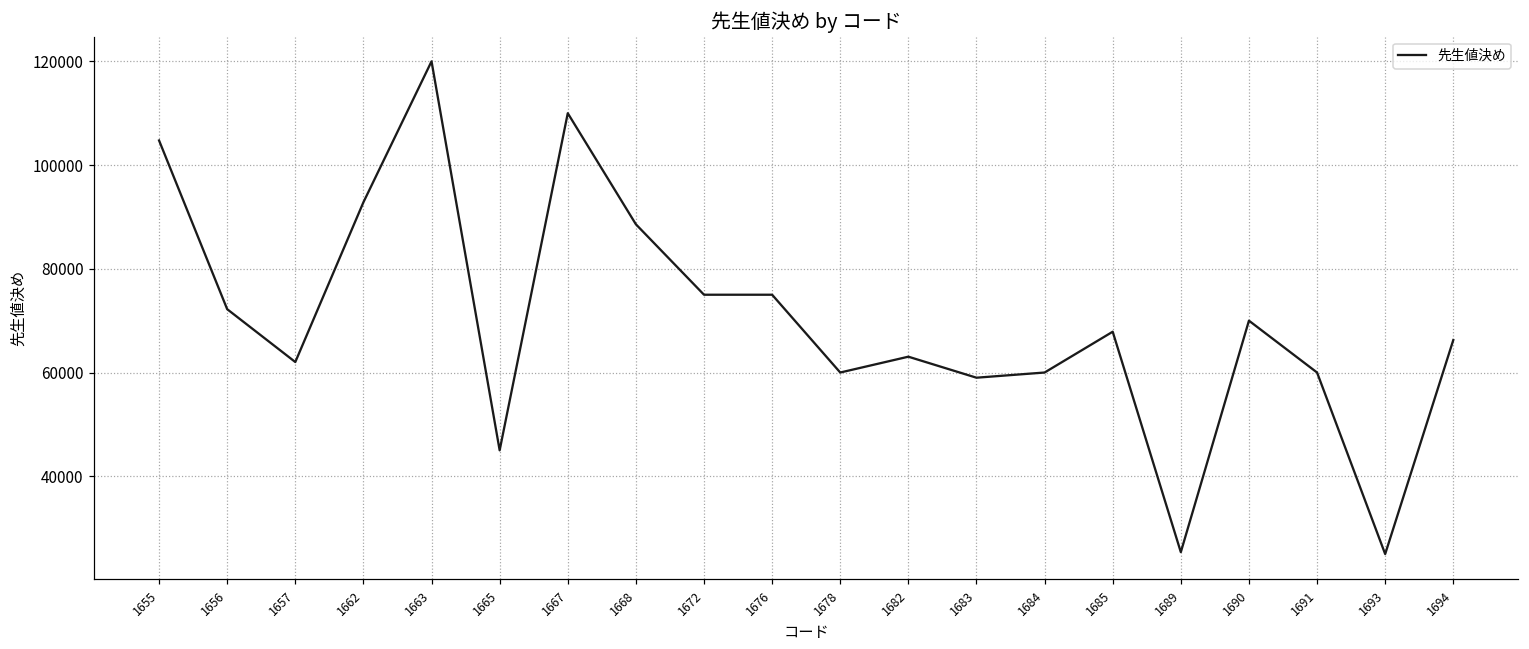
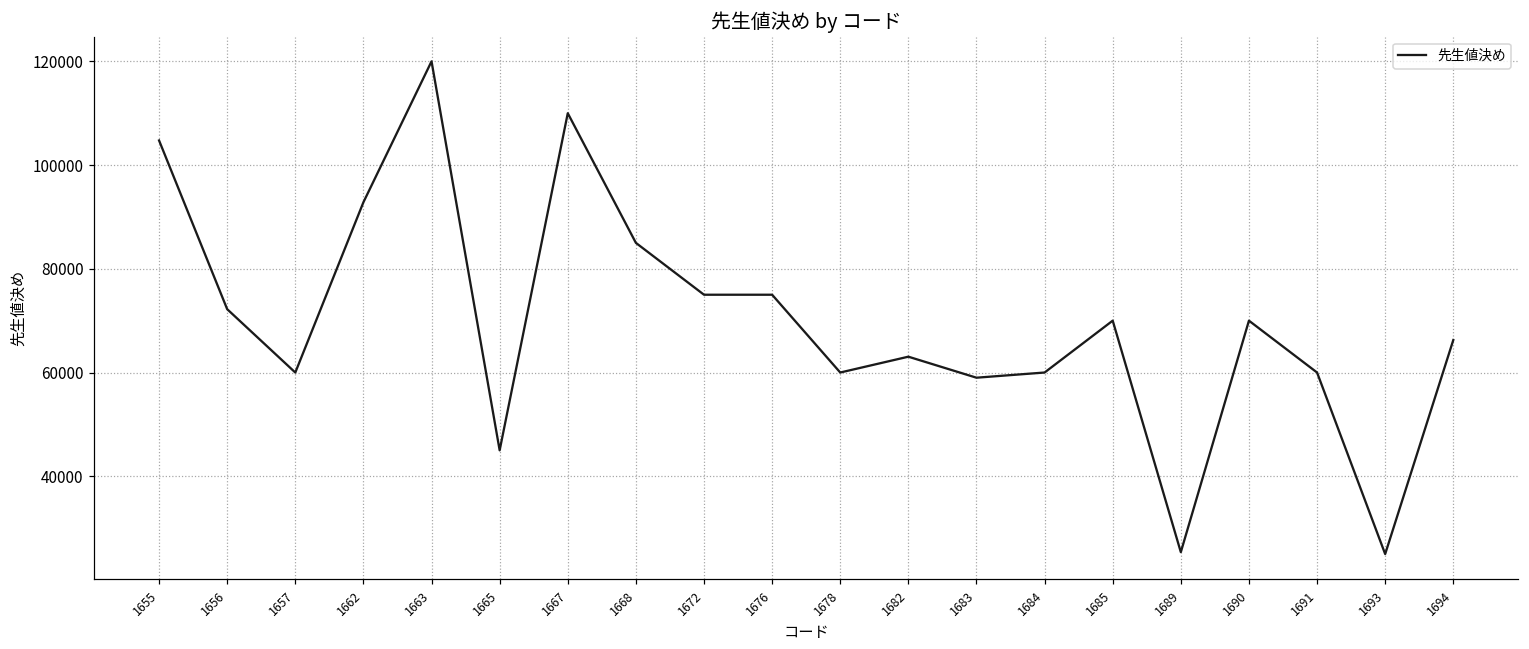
  {
    "1655": 105000,
    "1656": 72000,
-   "1657": 62000,
+   "1657": 60000,
    "1662": 93000,
    "1663": 120000,
    "1665": 45000,
    "1667": 110000,
-   "1668": 89000,
+   "1668": 85000,
    "1672": 75000,
    "1676": 75000,
    "1678": 60000,
    "1682": 63000,
    "1683": 59000,
    "1684": 60000,
-   "1685": 68000,
+   "1685": 70000,
    "1689": 25000,
    "1690": 70000,
    "1691": 60000,
    "1693": 25000,
    "1694": 66000
  }
